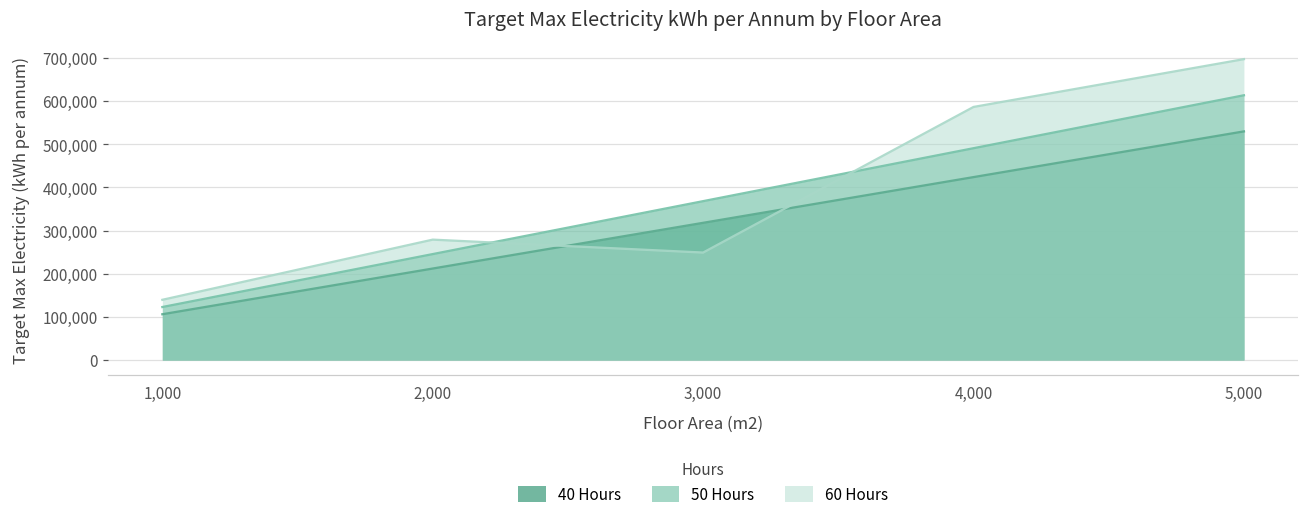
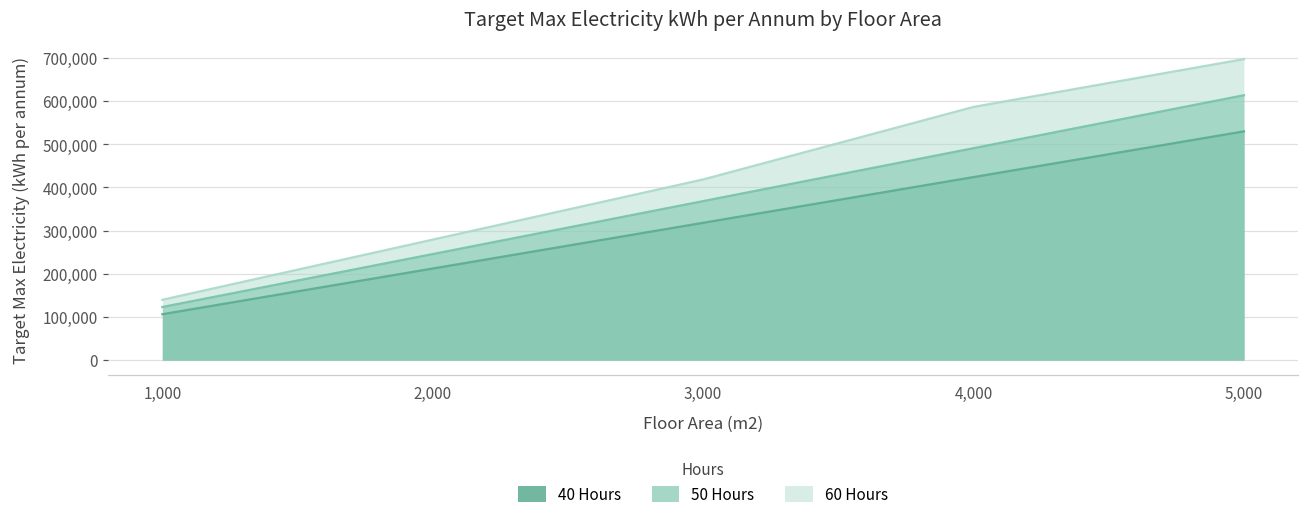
  {
    "60 Hours": {
      "1,000": "140,000",
      "2,000": "280,000",
-     "3,000": "250,000",
+     "3,000": "420,000",
      "4,000": "590,000",
      "5,000": "700,000"
    }
  }
